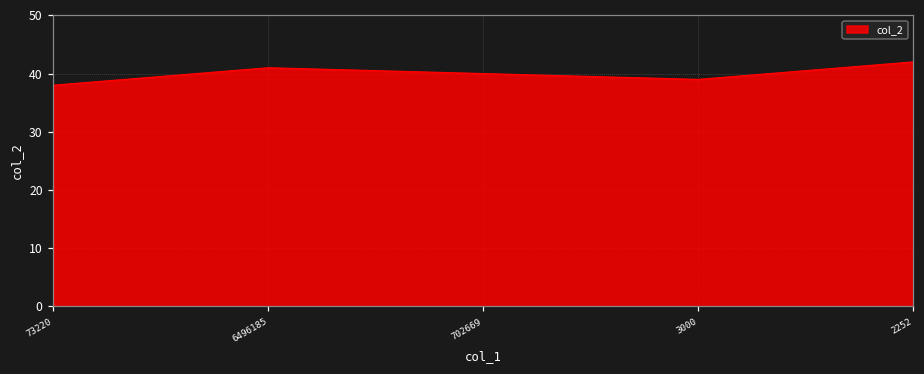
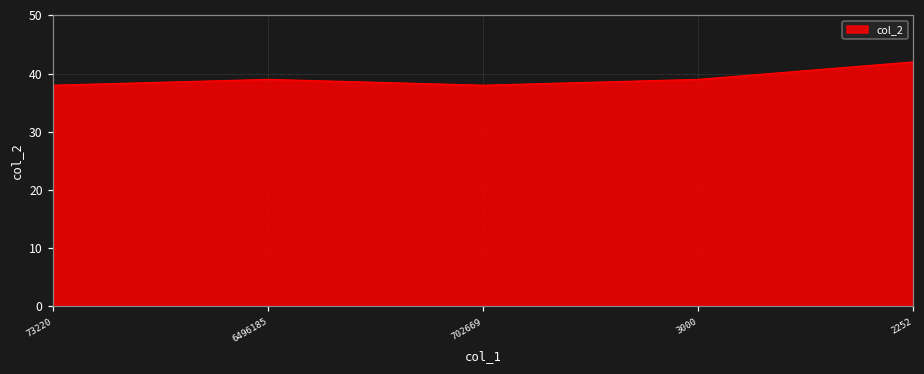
  {
    "73220": 38,
-   "6496185": 41,
-   "702669": 40,
+   "6496185": 39,
+   "702669": 38,
    "3000": 39,
    "2252": 42
  }
